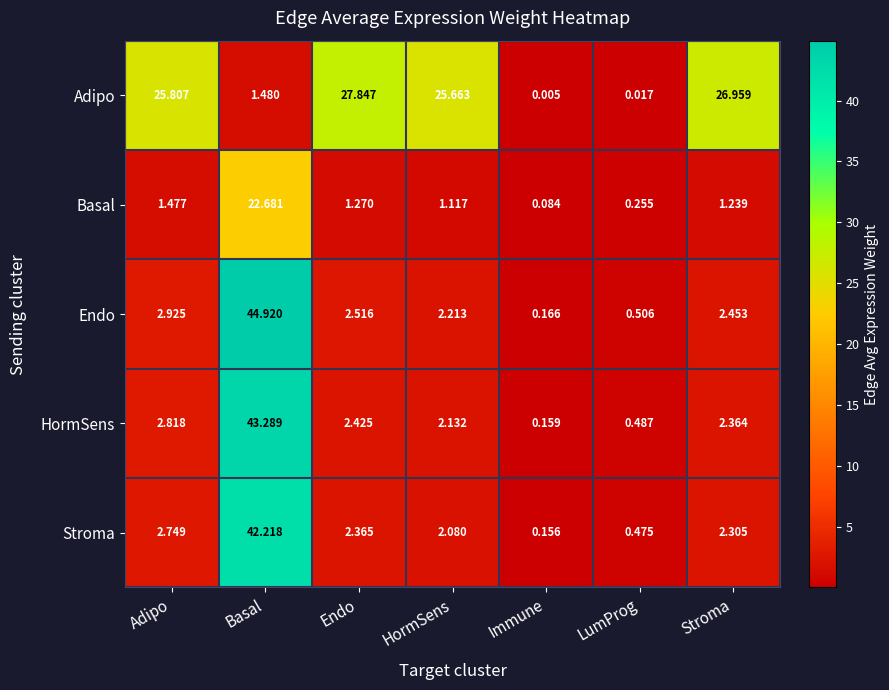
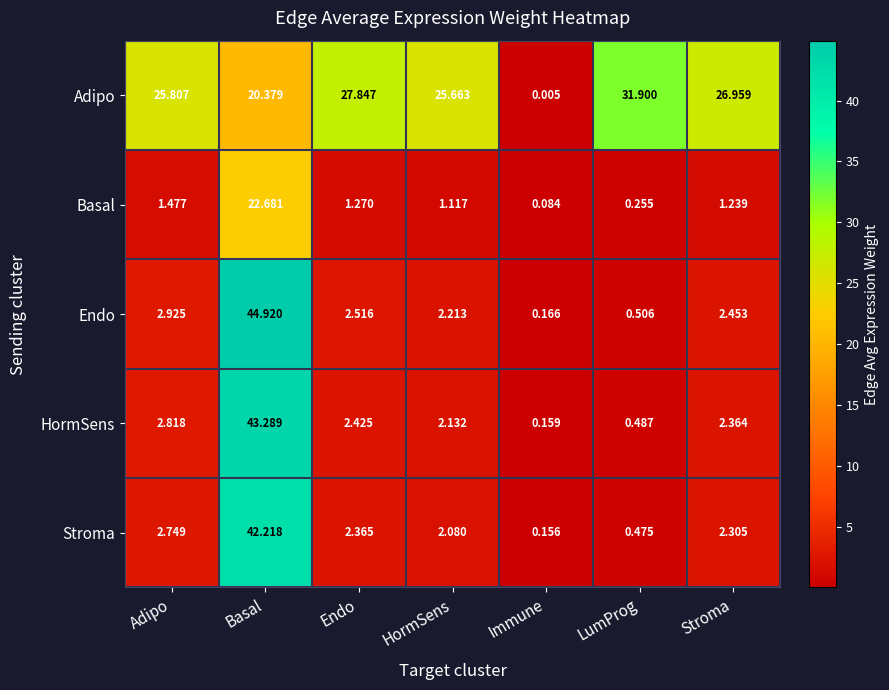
  {
    "Adipo": {
      "Adipo": 25.807,
-     "Basal": 1.480,
+     "Basal": 20.379,
      "Endo": 27.847,
      "HormSens": 25.663,
      "Immune": 0.005,
-     "LumProg": 0.017,
+     "LumProg": 31.900,
      "Stroma": 26.959
    },
    "Basal": {
      "Adipo": 1.477,
      "Basal": 22.681,
      "Endo": 1.270,
      "HormSens": 1.117,
      "Immune": 0.084,
      "LumProg": 0.255,
      "Stroma": 1.239
    },
    "Endo": {
      "Adipo": 2.925,
      "Basal": 44.920,
      "Endo": 2.516,
      "HormSens": 2.213,
      "Immune": 0.166,
      "LumProg": 0.506,
      "Stroma": 2.453
    },
    "HormSens": {
      "Adipo": 2.818,
      "Basal": 43.289,
      "Endo": 2.425,
      "HormSens": 2.132,
      "Immune": 0.159,
      "LumProg": 0.487,
      "Stroma": 2.364
    },
    "Stroma": {
      "Adipo": 2.749,
      "Basal": 42.218,
      "Endo": 2.365,
      "HormSens": 2.080,
      "Immune": 0.156,
      "LumProg": 0.475,
      "Stroma": 2.305
    }
  }
